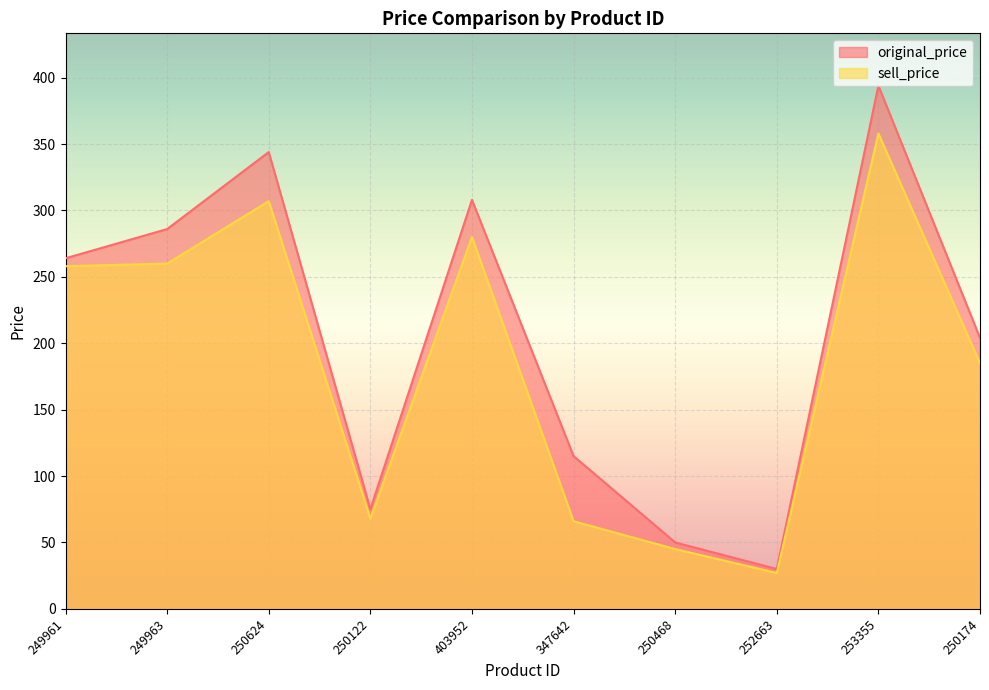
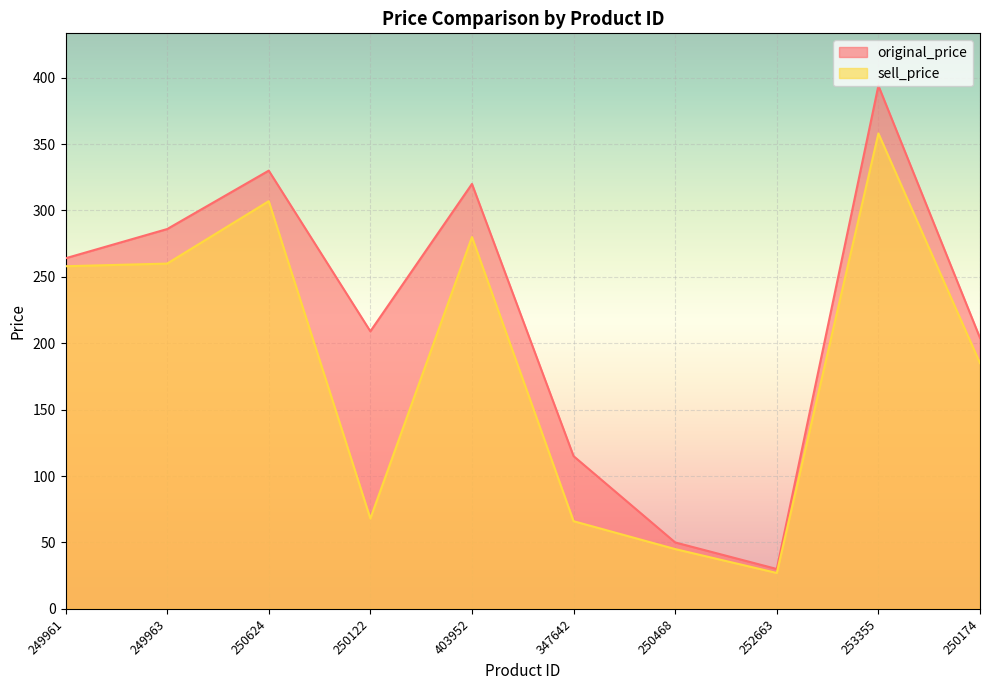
  {
    "original_price": {
      "249961": 264,
      "249963": 286,
-     "250624": 344,
-     "250122": 75,
-     "403952": 308,
+     "250624": 330,
+     "250122": 209,
+     "403952": 320,
      "347642": 115,
      "250468": 50,
      "252663": 30,
      "250174": 204
    },
    "sell_price": {
      "249961": 258,
      "249963": 260,
      "250624": 307,
      "250122": 68,
      "403952": 280,
      "347642": 66,
      "250468": 45,
      "252663": 27,
      "253355": 358,
      "250174": 185
    }
  }
